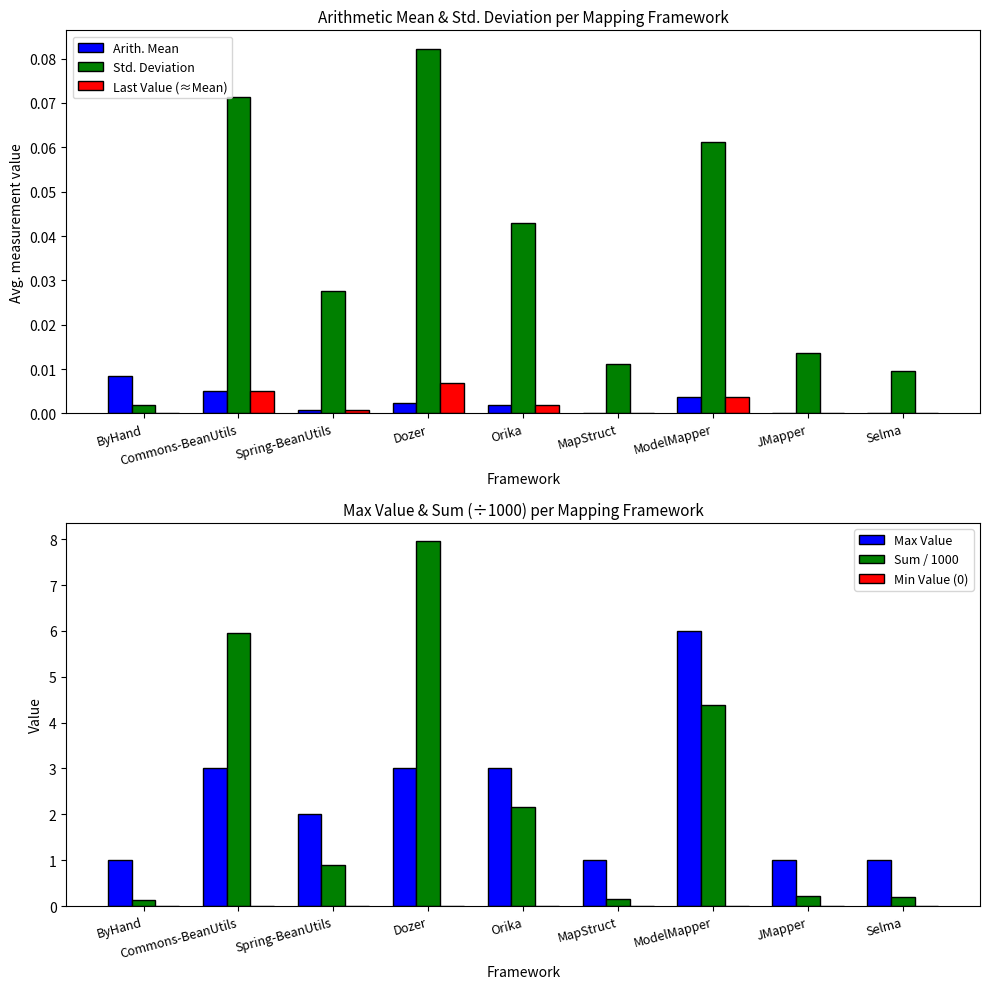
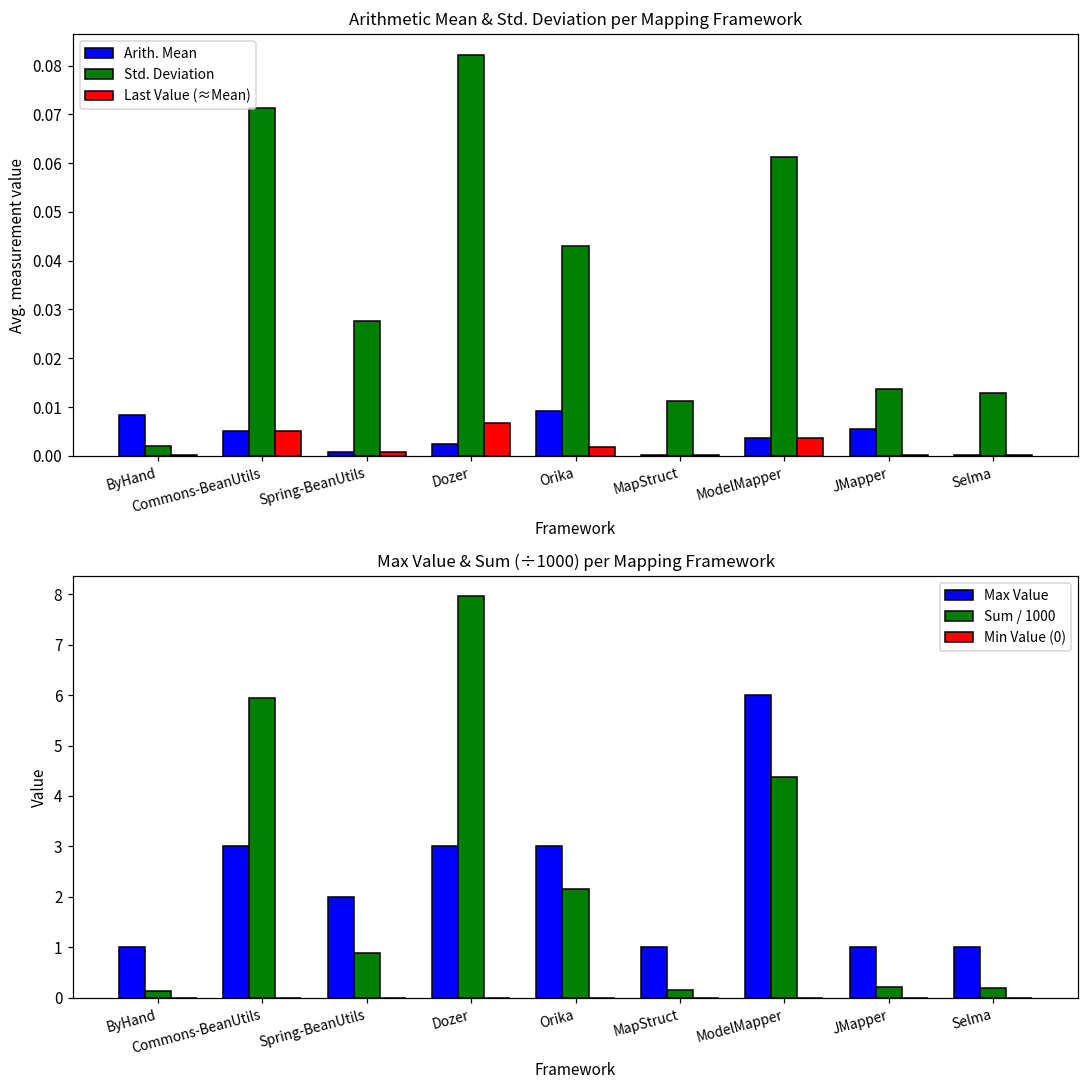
  {
    "Arithmetic Mean & Std. Deviation per Mapping Framework": {
      "Arith. Mean": {
        "ByHand": 0.008,
        "Commons-BeanUtils": 0.005,
        "Spring-BeanUtils": 0.001,
        "Dozer": 0.002,
-       "Orika": 0.002,
+       "Orika": 0.009,
        "ModelMapper": 0.004,
-       "JMapper": 0.000
+       "JMapper": 0.005
      },
      "Std. Deviation": {
        "ByHand": 0.002,
        "Commons-BeanUtils": 0.071,
        "Spring-BeanUtils": 0.028,
        "Dozer": 0.082,
        "Orika": 0.043,
        "MapStruct": 0.011,
        "ModelMapper": 0.061,
        "JMapper": 0.014,
-       "Selma": 0.010
+       "Selma": 0.013
      },
      "Last Value (≈Mean)": {
        "Commons-BeanUtils": 0.005,
        "Spring-BeanUtils": 0.001,
        "Dozer": 0.007,
        "Orika": 0.002,
        "ModelMapper": 0.004
      }
    },
    "Max Value & Sum (÷1000) per Mapping Framework": {
      "Max Value": {
        "ByHand": 1.0,
        "Commons-BeanUtils": 3.0,
        "Spring-BeanUtils": 2.0,
        "Dozer": 3.0,
        "Orika": 3.0,
        "MapStruct": 1.0,
        "ModelMapper": 6.0,
        "JMapper": 1.0,
        "Selma": 1.0
      },
      "Sum / 1000": {
        "ByHand": 0.1,
        "Commons-BeanUtils": 5.9,
        "Spring-BeanUtils": 0.9,
        "Dozer": 8.0,
        "Orika": 2.2,
        "MapStruct": 0.1,
        "ModelMapper": 4.4,
        "JMapper": 0.2,
        "Selma": 0.2
      },
      "Min Value (0)": {
        "ByHand": 0.0,
        "Commons-BeanUtils": 0.0,
        "Spring-BeanUtils": 0.0,
        "Dozer": 0.0,
        "Orika": 0.0,
        "MapStruct": 0.0,
        "ModelMapper": 0.0,
        "JMapper": 0.0,
        "Selma": 0.0
      }
    }
  }
